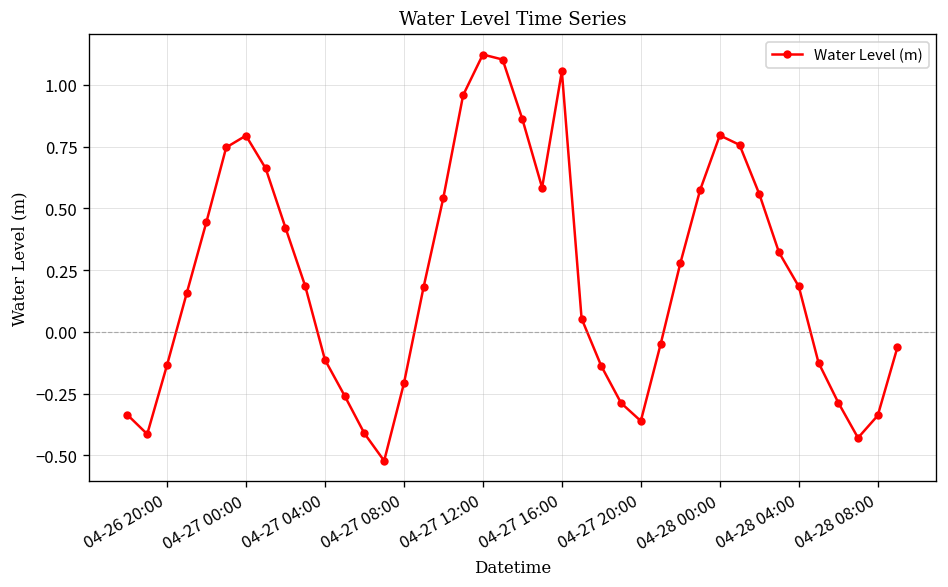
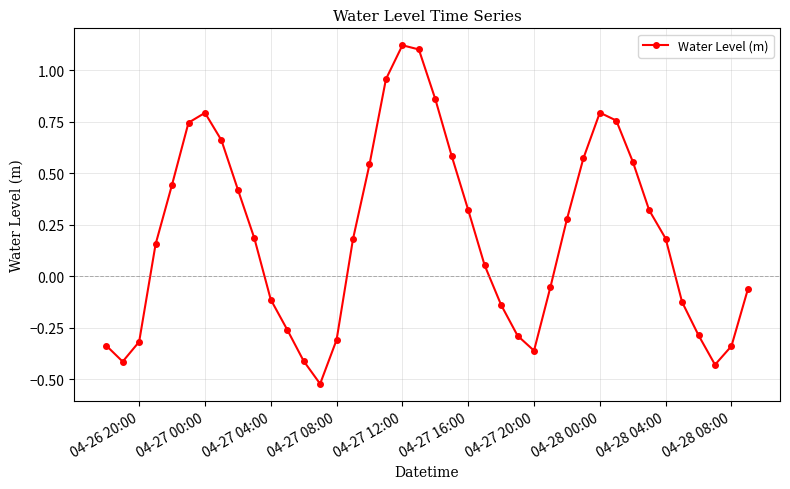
  {
-   "04-26 20:00": -0.14,
+   "04-26 20:00": -0.32,
    "04-27 00:00": 0.79,
    "04-27 04:00": -0.11,
-   "04-27 08:00": -0.21,
+   "04-27 08:00": -0.31,
    "04-27 12:00": 1.12,
-   "04-27 16:00": 1.05,
+   "04-27 16:00": 0.32,
    "04-27 20:00": -0.36,
    "04-28 00:00": 0.80,
    "04-28 04:00": 0.18,
    "04-28 08:00": -0.34
  }
